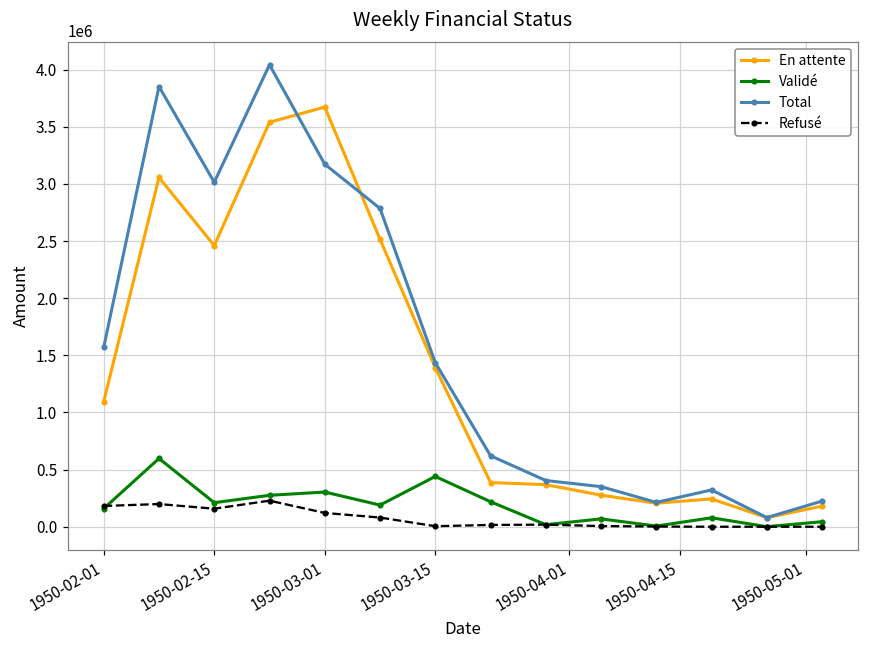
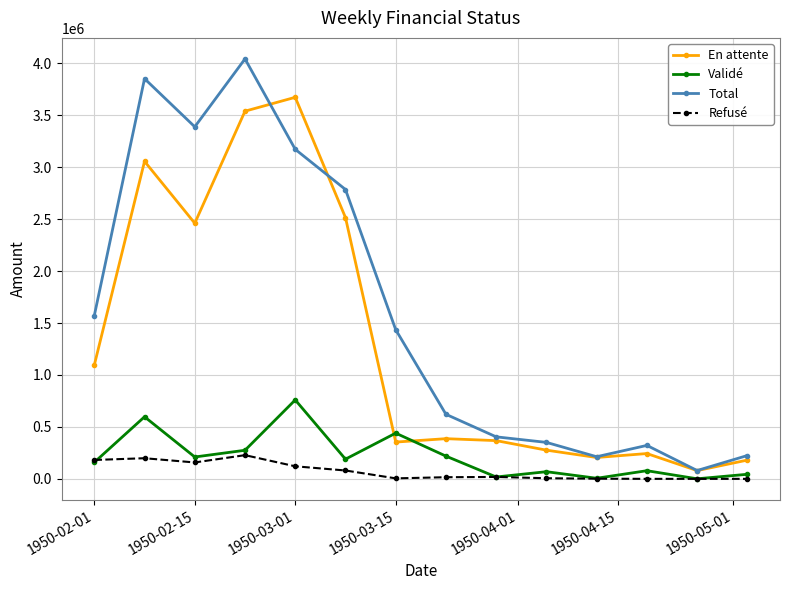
  {
    "En attente": {
      "1950-02-01": 1100000,
      "1950-02-15": 2460000,
      "1950-03-01": 3670000,
-     "1950-03-15": 1390000
+     "1950-03-15": 350000
    },
    "Validé": {
      "1950-02-15": 210000,
-     "1950-03-01": 300000,
+     "1950-03-01": 760000,
      "1950-03-15": 440000
    },
    "Total": {
      "1950-02-01": 1570000,
-     "1950-02-15": 3010000,
+     "1950-02-15": 3390000,
      "1950-03-01": 3170000,
      "1950-03-15": 1440000
    },
    "Refusé": {
      "1950-02-15": 160000,
      "1950-03-01": 120000,
      "1950-03-15": 0
    }
  }
